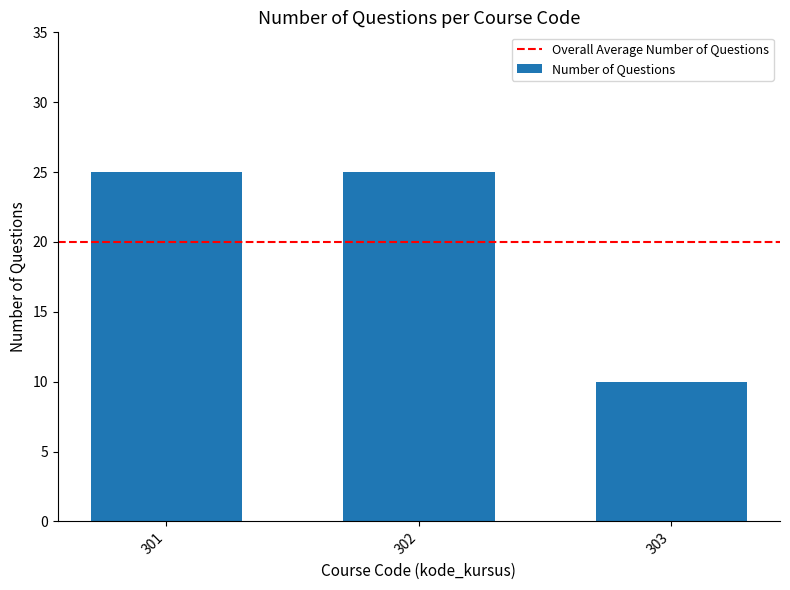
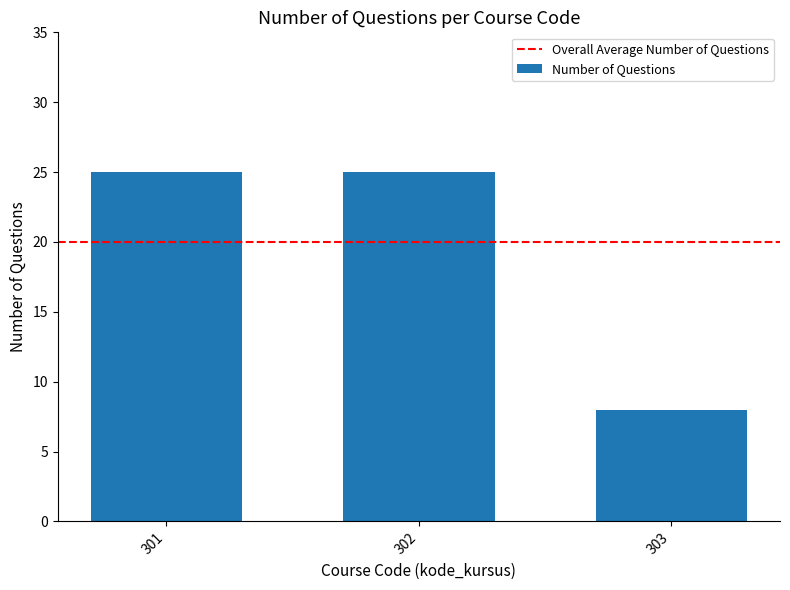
  {
    "301": 25,
    "302": 25,
-   "303": 10
+   "303": 8
  }
